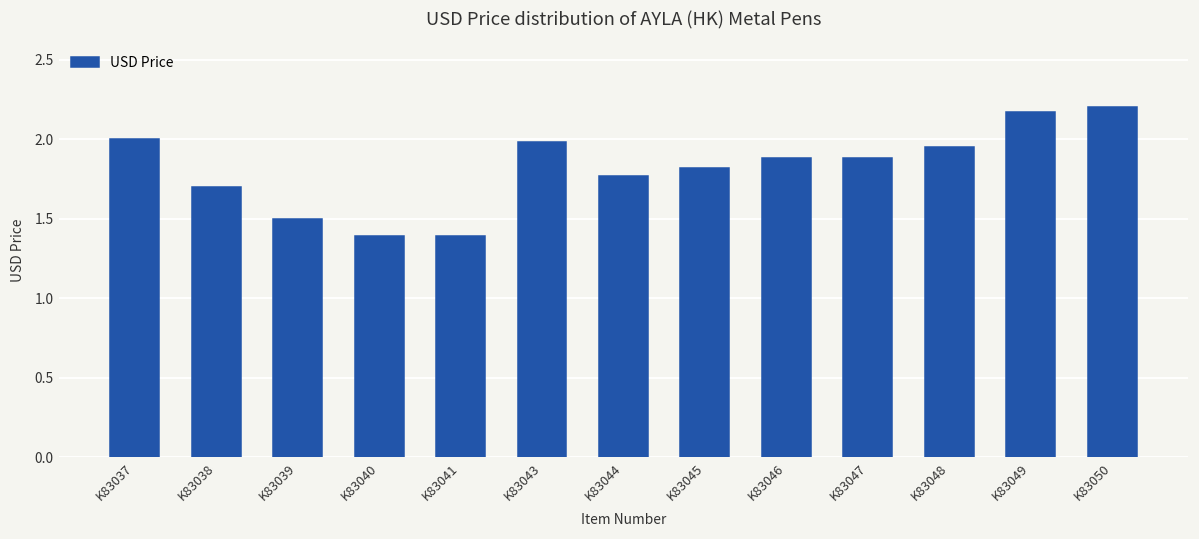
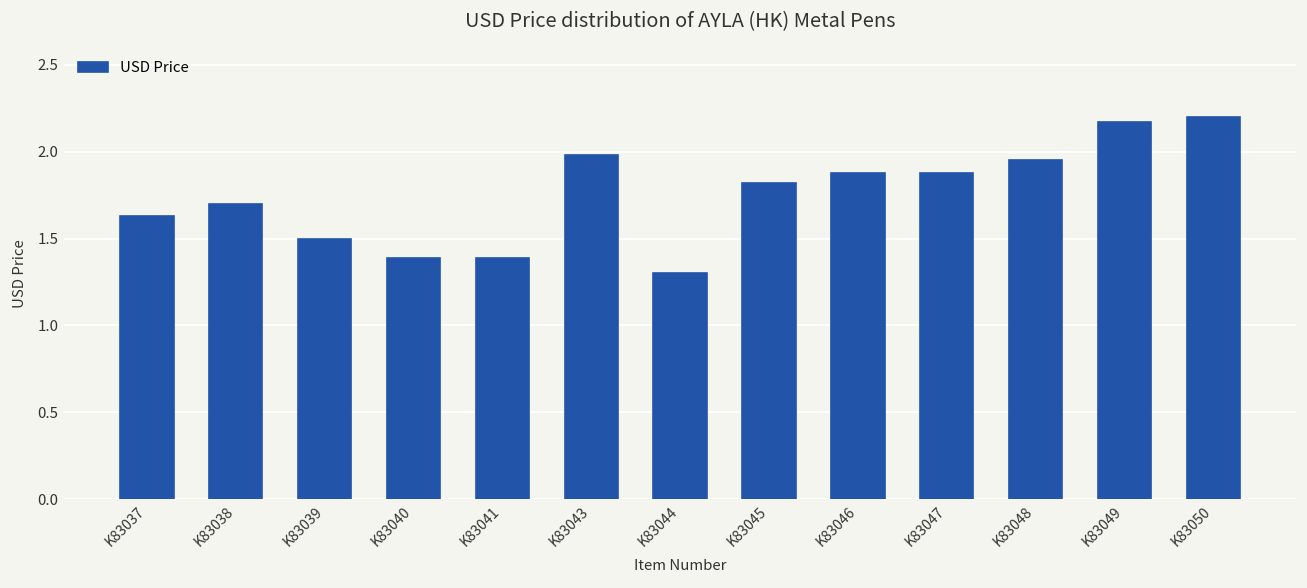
  {
-   "K83037": 2.00,
+   "K83037": 1.63,
    "K83038": 1.70,
    "K83039": 1.50,
    "K83040": 1.39,
    "K83041": 1.39,
    "K83043": 1.98,
-   "K83044": 1.77,
+   "K83044": 1.30,
    "K83045": 1.82,
    "K83046": 1.88,
    "K83047": 1.88,
    "K83048": 1.95,
    "K83049": 2.17,
    "K83050": 2.20
  }
